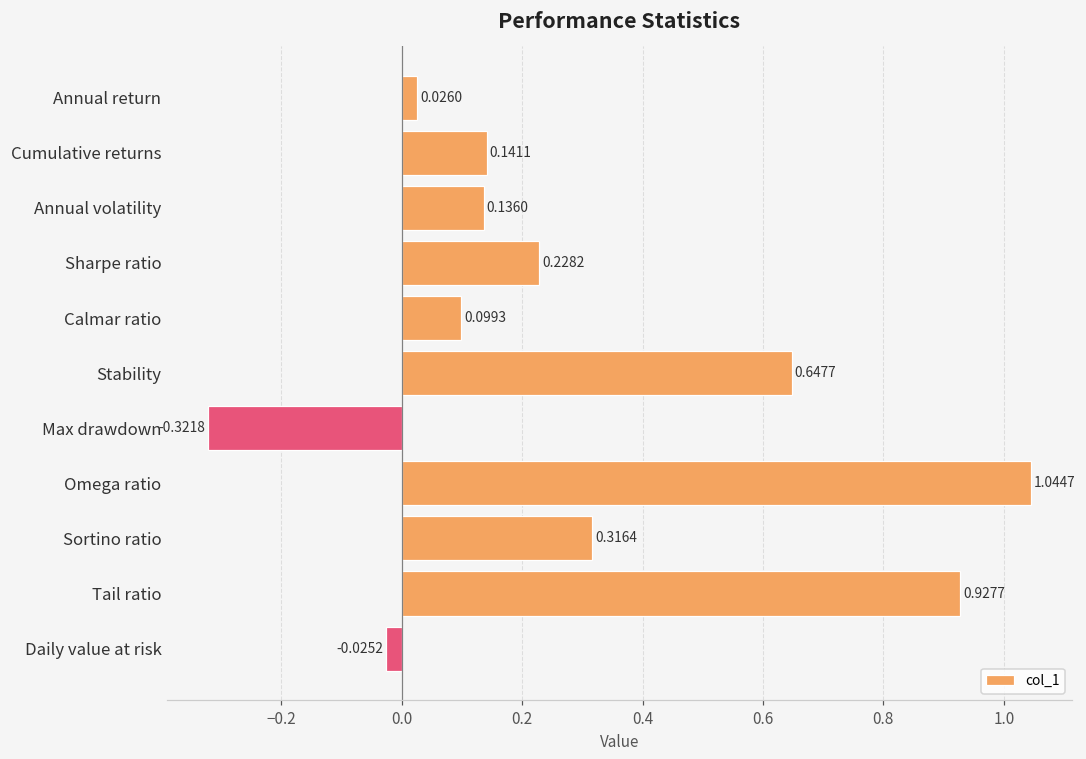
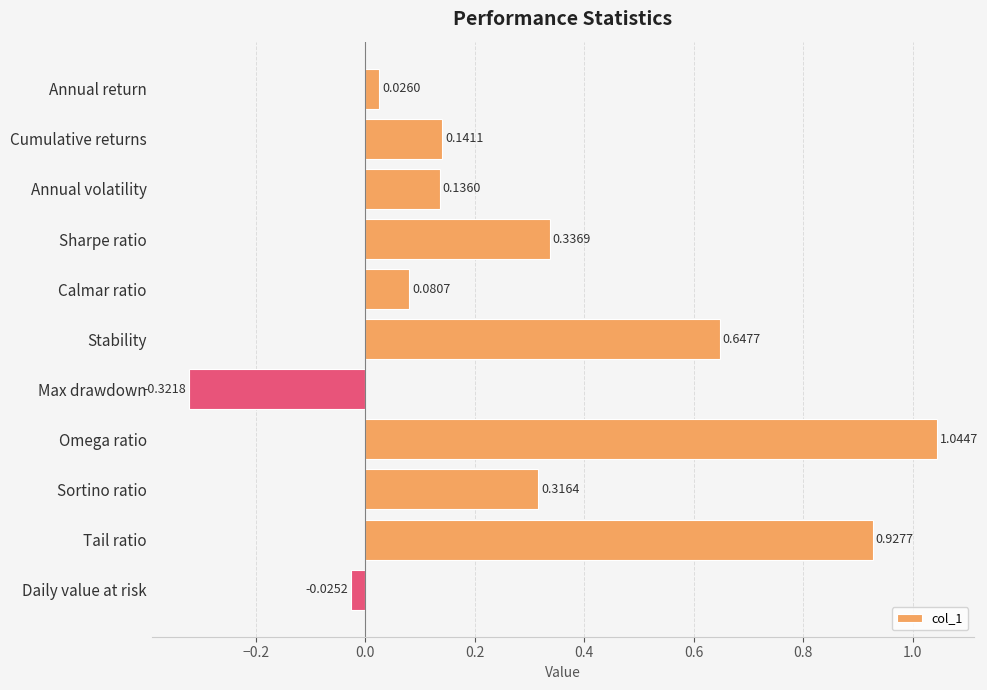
  {
    "Annual return": 0.0260,
    "Cumulative returns": 0.1411,
    "Annual volatility": 0.1360,
-   "Sharpe ratio": 0.2282,
-   "Calmar ratio": 0.0993,
+   "Sharpe ratio": 0.3369,
+   "Calmar ratio": 0.0807,
    "Stability": 0.6477,
    "Max drawdown": -0.3218,
    "Omega ratio": 1.0447,
    "Sortino ratio": 0.3164,
    "Tail ratio": 0.9277,
    "Daily value at risk": -0.0252
  }
